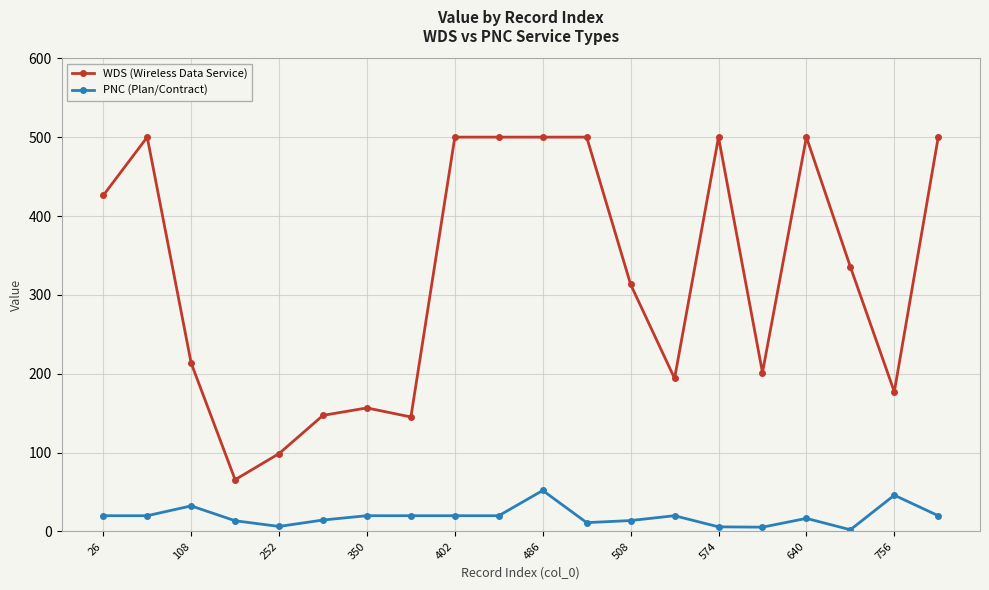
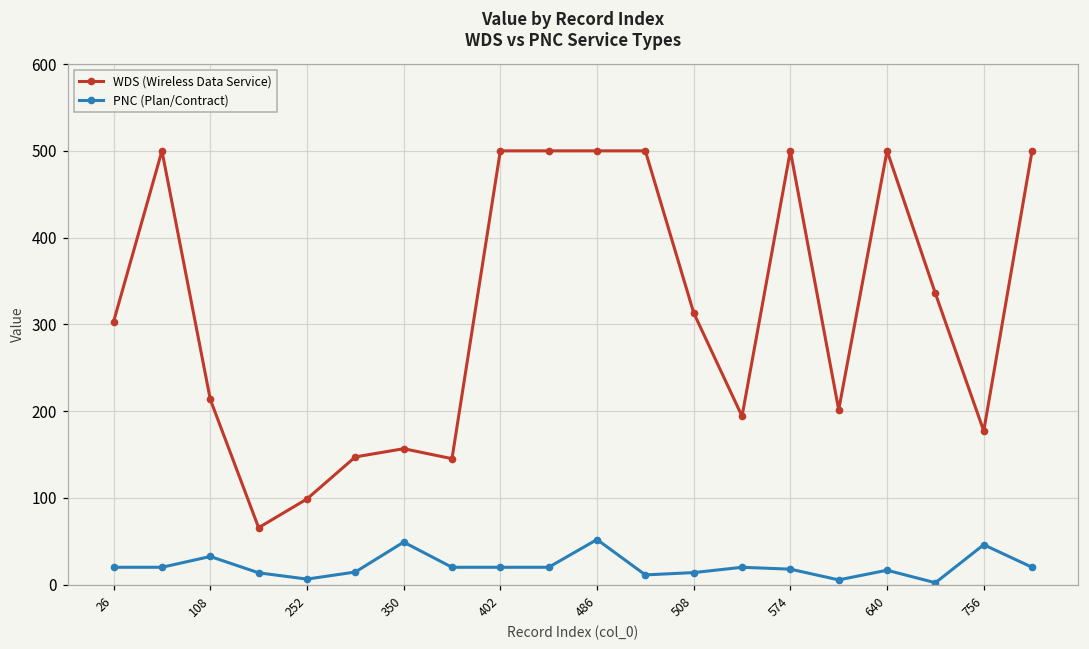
  {
    "WDS (Wireless Data Service)": {
-     "26": 430,
+     "26": 300,
      "108": 210,
      "252": 100,
      "350": 160,
      "402": 500,
      "486": 500,
      "508": 310,
      "574": 500,
      "640": 500,
      "756": 180
    },
    "PNC (Plan/Contract)": {
      "26": 20,
      "108": 30,
      "252": 10,
-     "350": 20,
+     "350": 50,
      "402": 20,
      "486": 50,
      "508": 10,
-     "574": 10,
+     "574": 20,
      "640": 20,
      "756": 50
    }
  }
